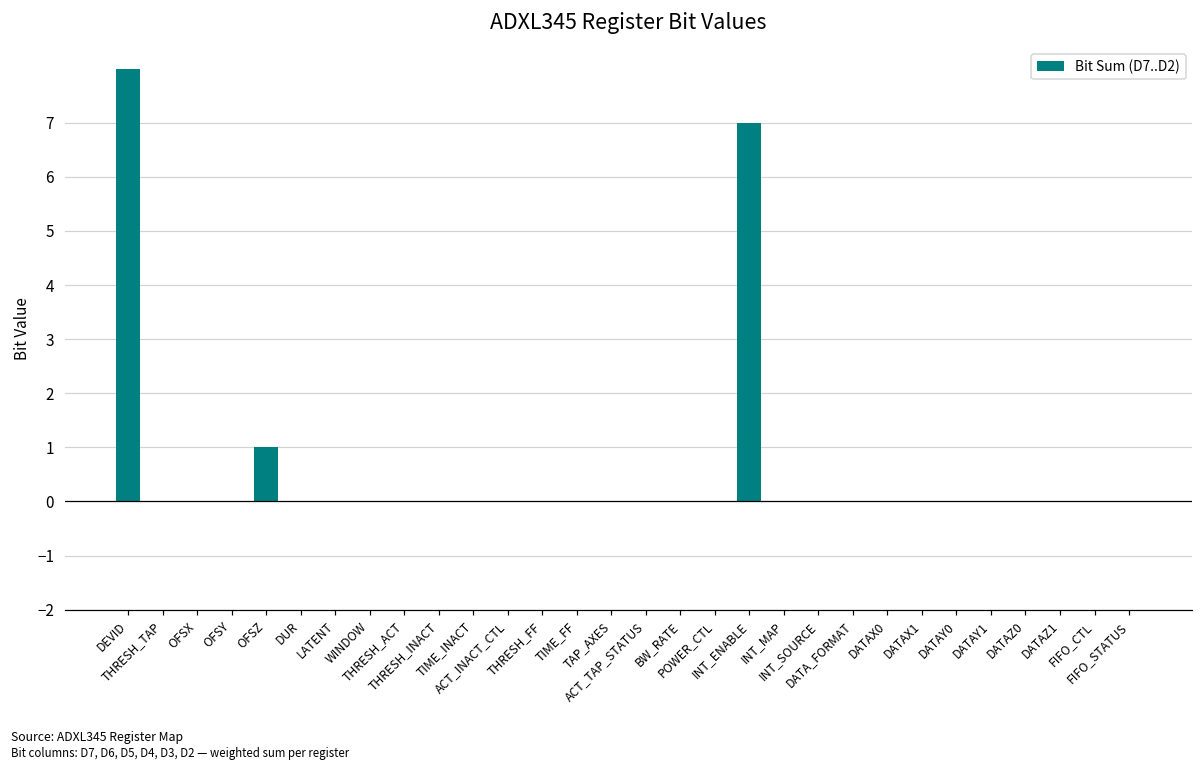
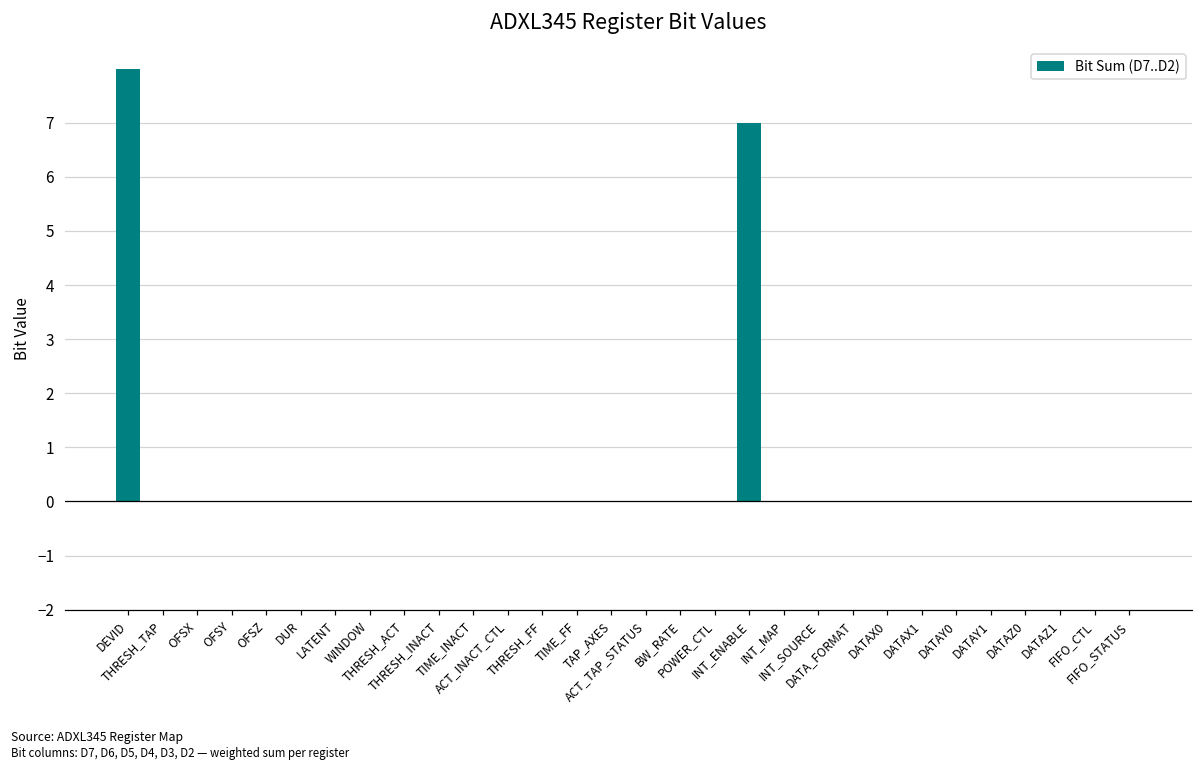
  {
    "DEVID": 8,
    "THRESH_TAP": 0,
    "OFSX": 0,
    "OFSY": 0,
-   "OFSZ": 1,
+   "OFSZ": 0,
    "DUR": 0,
    "LATENT": 0,
    "WINDOW": 0,
    "THRESH_ACT": 0,
    "THRESH_INACT": 0,
    "TIME_INACT": 0,
    "ACT_INACT_CTL": 0,
    "THRESH_FF": 0,
    "TIME_FF": 0,
    "TAP_AXES": 0,
    "ACT_TAP_STATUS": 0,
    "BW_RATE": 0,
    "POWER_CTL": 0,
    "INT_ENABLE": 7,
    "INT_MAP": 0,
    "INT_SOURCE": 0,
    "DATA_FORMAT": 0,
    "DATAX0": 0,
    "DATAX1": 0,
    "DATAY0": 0,
    "DATAY1": 0,
    "DATAZ0": 0,
    "DATAZ1": 0,
    "FIFO_CTL": 0,
    "FIFO_STATUS": 0
  }
